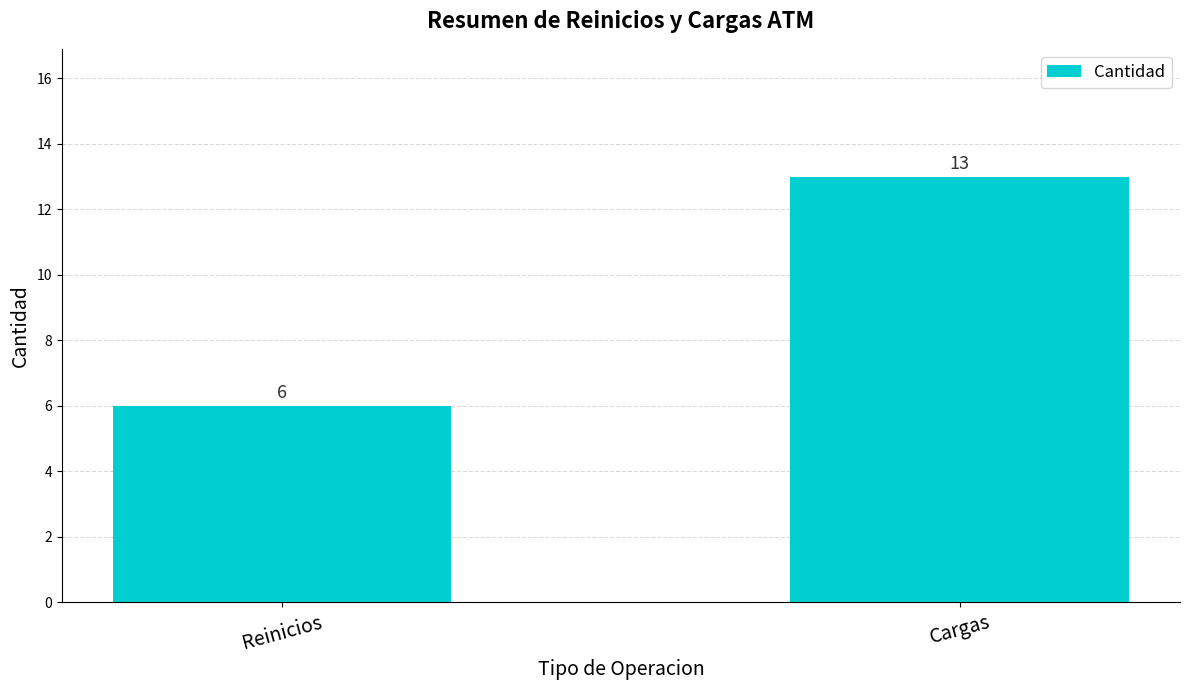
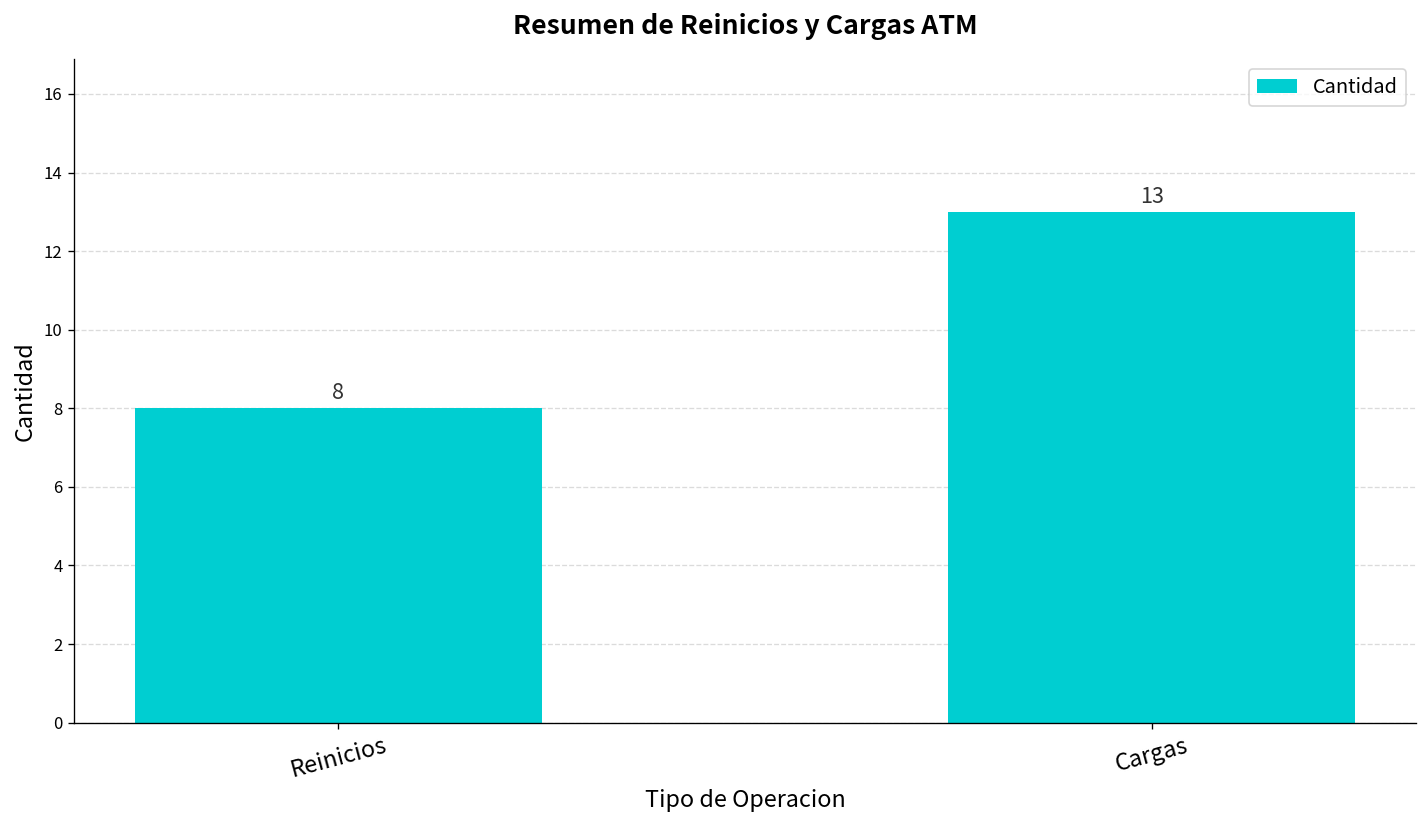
  {
-   "Reinicios": 6,
+   "Reinicios": 8,
    "Cargas": 13
  }
